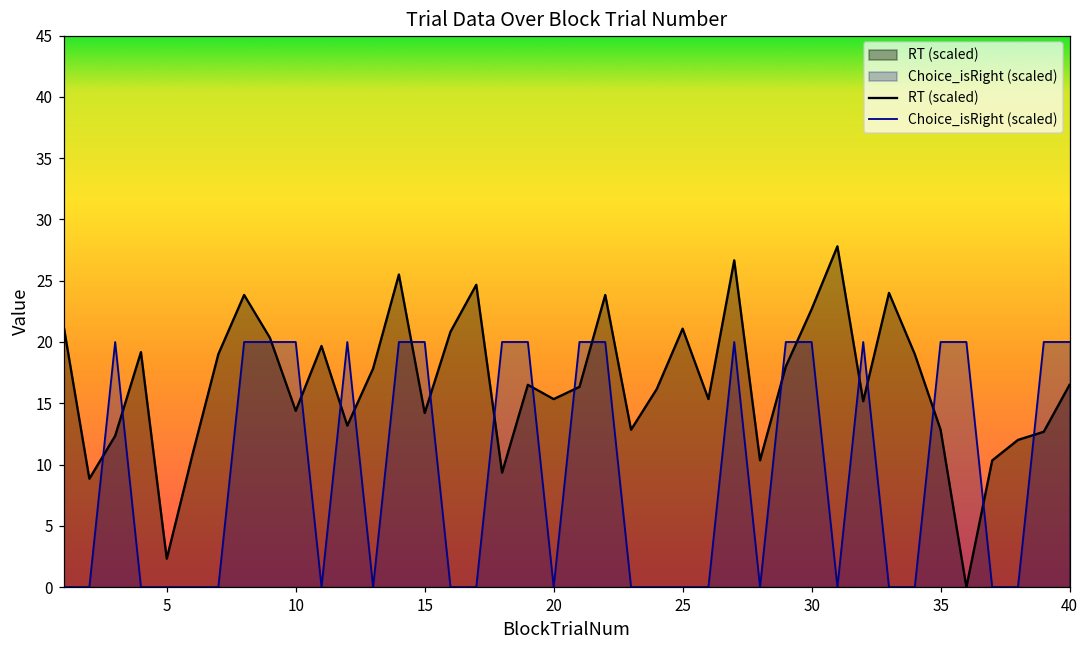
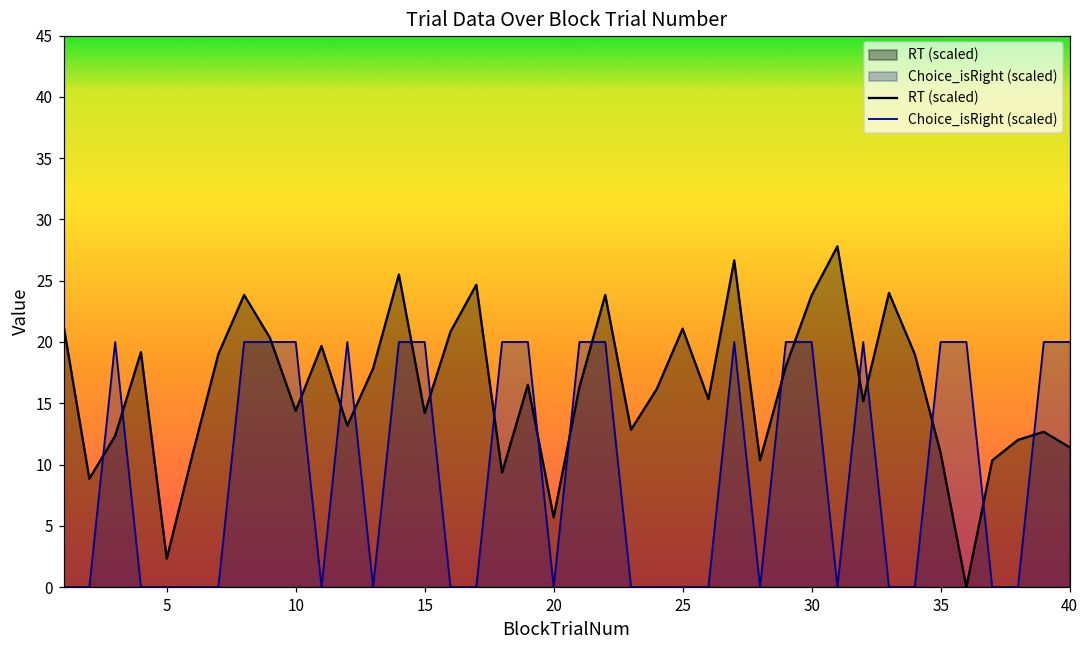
  {
    "RT (scaled)": {
      "5": 2.3,
      "10": 14.4,
      "15": 14.2,
-     "20": 15.3,
+     "20": 5.7,
      "25": 21.1,
-     "30": 22.7,
-     "35": 12.8,
-     "40": 16.5
+     "30": 23.8,
+     "35": 10.9,
+     "40": 11.4
    },
    "Choice_isRight (scaled)": {
      "5": 0.0,
      "10": 20.0,
      "15": 20.0,
      "20": 0.0,
      "25": 0.0,
      "30": 20.0,
      "35": 20.0,
      "40": 20.0
    }
  }
